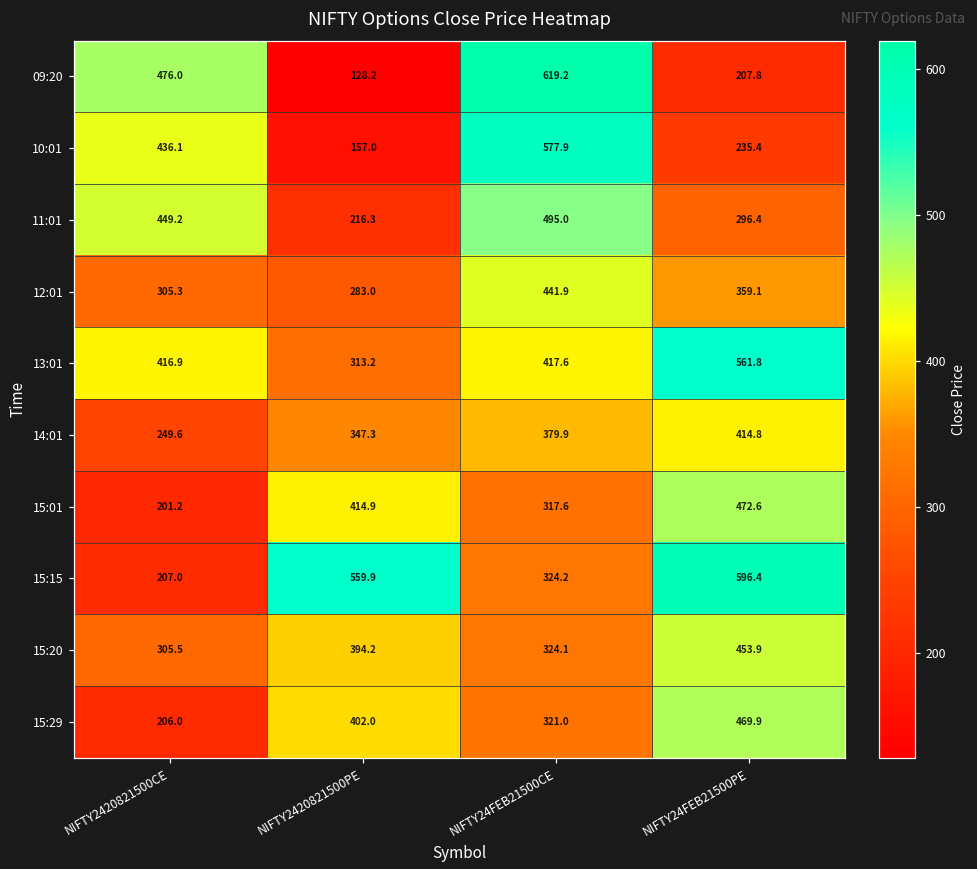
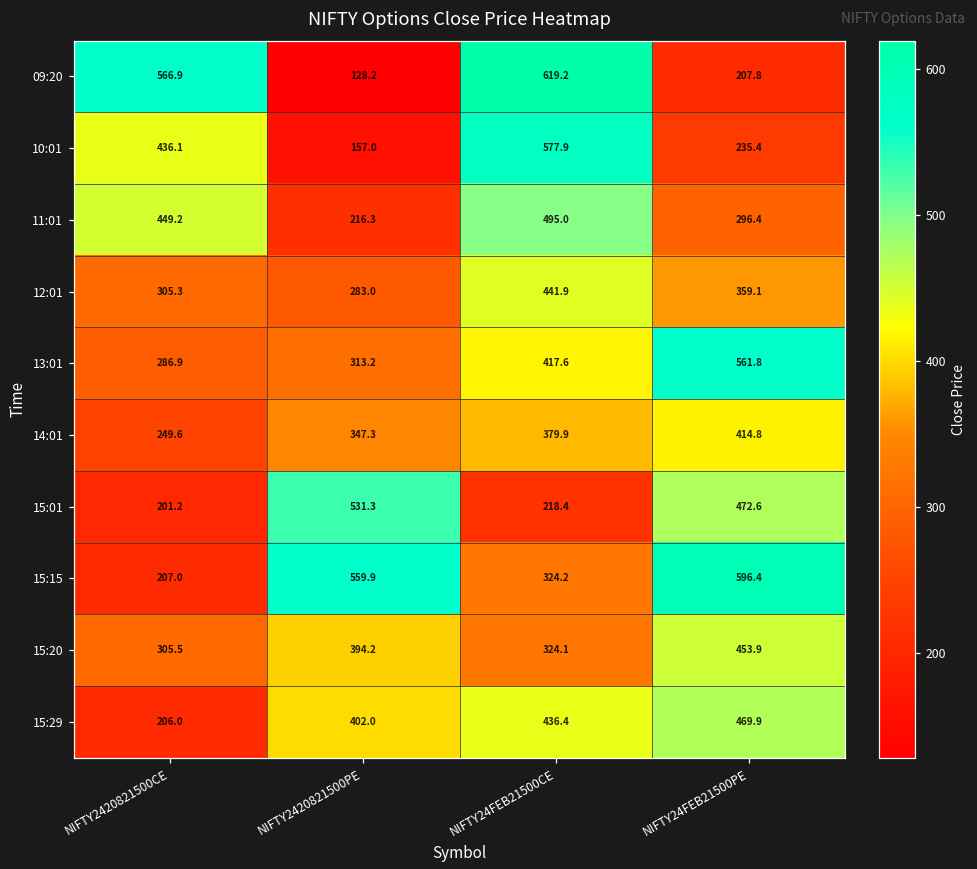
  {
    "09:20": {
-     "NIFTY2420821500CE": 476.0,
+     "NIFTY2420821500CE": 566.9,
      "NIFTY2420821500PE": 128.2,
      "NIFTY24FEB21500CE": 619.2,
      "NIFTY24FEB21500PE": 207.8
    },
    "10:01": {
      "NIFTY2420821500CE": 436.1,
      "NIFTY2420821500PE": 157.0,
      "NIFTY24FEB21500CE": 577.9,
      "NIFTY24FEB21500PE": 235.4
    },
    "11:01": {
      "NIFTY2420821500CE": 449.2,
      "NIFTY2420821500PE": 216.3,
      "NIFTY24FEB21500CE": 495.0,
      "NIFTY24FEB21500PE": 296.4
    },
    "12:01": {
      "NIFTY2420821500CE": 305.3,
      "NIFTY2420821500PE": 283.0,
      "NIFTY24FEB21500CE": 441.9,
      "NIFTY24FEB21500PE": 359.1
    },
    "13:01": {
-     "NIFTY2420821500CE": 416.9,
+     "NIFTY2420821500CE": 286.9,
      "NIFTY2420821500PE": 313.2,
      "NIFTY24FEB21500CE": 417.6,
      "NIFTY24FEB21500PE": 561.8
    },
    "14:01": {
      "NIFTY2420821500CE": 249.6,
      "NIFTY2420821500PE": 347.3,
      "NIFTY24FEB21500CE": 379.9,
      "NIFTY24FEB21500PE": 414.8
    },
    "15:01": {
      "NIFTY2420821500CE": 201.2,
-     "NIFTY2420821500PE": 414.9,
-     "NIFTY24FEB21500CE": 317.6,
+     "NIFTY2420821500PE": 531.3,
+     "NIFTY24FEB21500CE": 218.4,
      "NIFTY24FEB21500PE": 472.6
    },
    "15:15": {
      "NIFTY2420821500CE": 207.0,
      "NIFTY2420821500PE": 559.9,
      "NIFTY24FEB21500CE": 324.2,
      "NIFTY24FEB21500PE": 596.4
    },
    "15:20": {
      "NIFTY2420821500CE": 305.5,
      "NIFTY2420821500PE": 394.2,
      "NIFTY24FEB21500CE": 324.1,
      "NIFTY24FEB21500PE": 453.9
    },
    "15:29": {
      "NIFTY2420821500CE": 206.0,
      "NIFTY2420821500PE": 402.0,
-     "NIFTY24FEB21500CE": 321.0,
+     "NIFTY24FEB21500CE": 436.4,
      "NIFTY24FEB21500PE": 469.9
    }
  }
